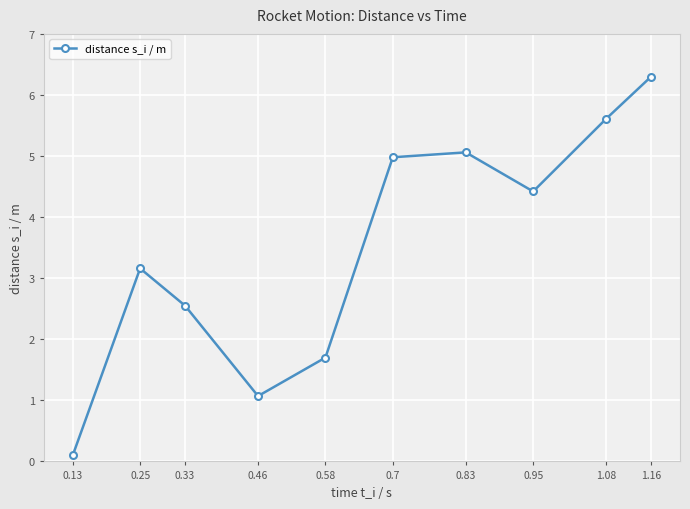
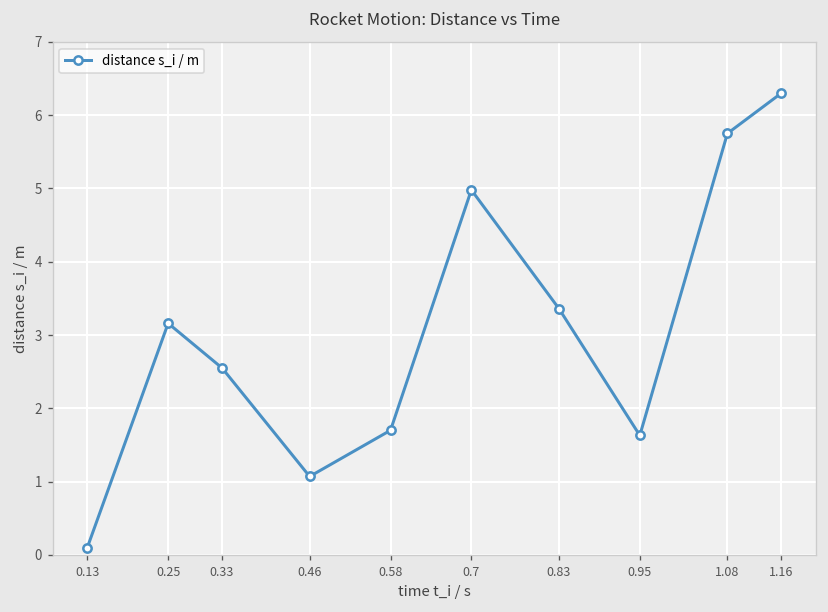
  {
    "0.13": 0.1,
    "0.25": 3.2,
    "0.33": 2.6,
    "0.46": 1.1,
    "0.58": 1.7,
    "0.7": 5.0,
-   "0.83": 5.1,
-   "0.95": 4.4,
-   "1.08": 5.6,
+   "0.83": 3.4,
+   "0.95": 1.6,
+   "1.08": 5.8,
    "1.16": 6.3
  }
